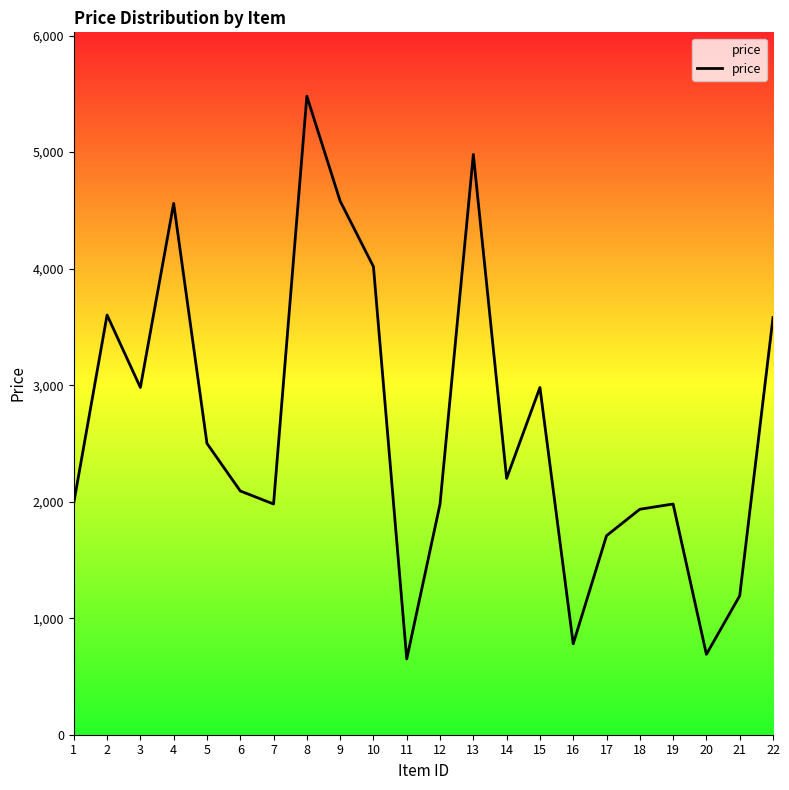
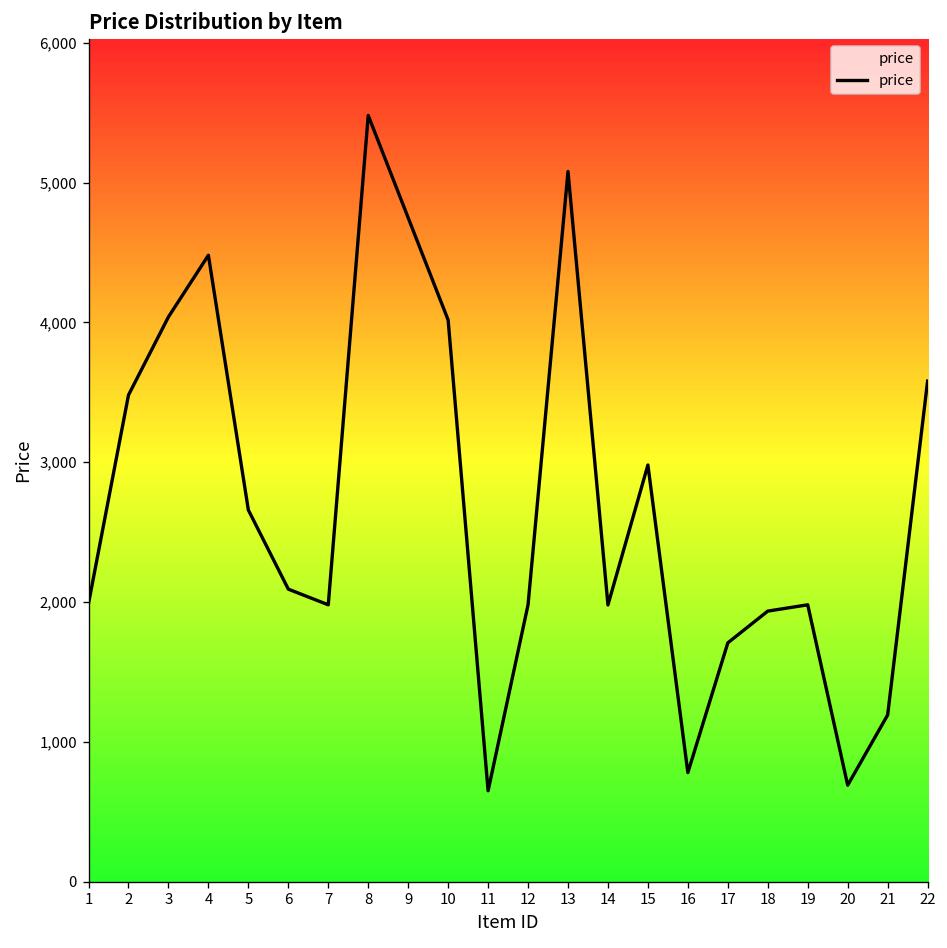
  {
    "1": "1,990",
-   "2": "3,600",
-   "3": "2,980",
-   "4": "4,560",
-   "5": "2,500",
+   "2": "3,480",
+   "3": "4,040",
+   "4": "4,480",
+   "5": "2,660",
    "6": "2,090",
    "7": "1,980",
    "8": "5,480",
-   "9": "4,580",
+   "9": "4,750",
    "10": "4,020",
    "11": "650",
    "12": "1,980",
-   "13": "4,980",
-   "14": "2,200",
+   "13": "5,080",
+   "14": "1,980",
    "15": "2,980",
    "16": "780",
    "17": "1,710",
    "18": "1,940",
    "19": "1,980",
    "20": "690",
    "21": "1,190",
    "22": "3,580"
  }
